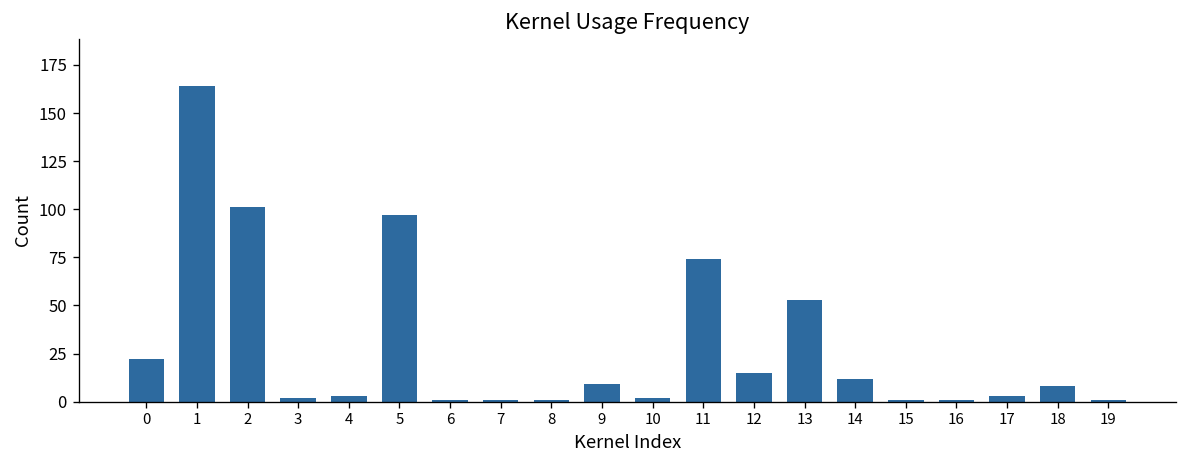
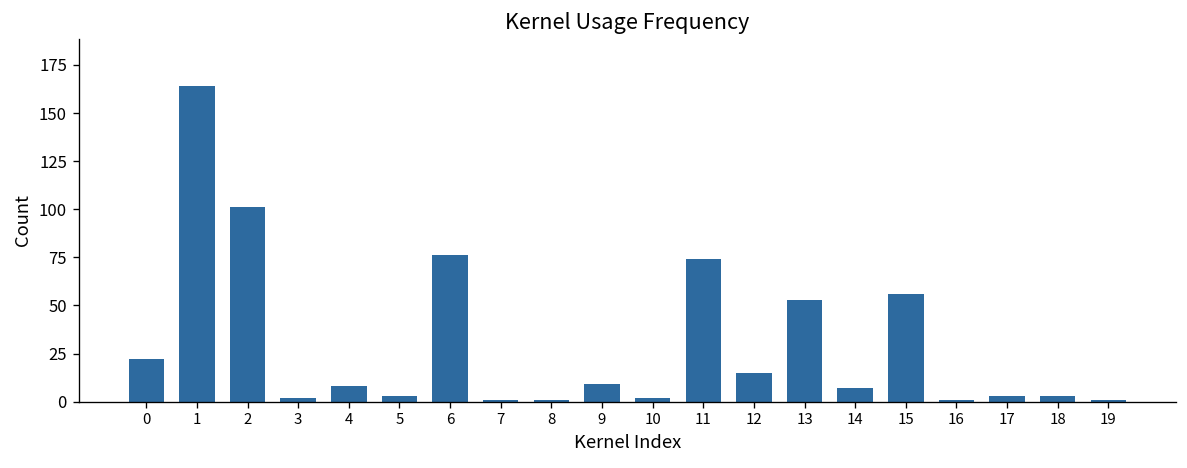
  {
    "0": 22,
    "1": 164,
    "2": 101,
    "3": 2,
-   "4": 3,
-   "5": 97,
-   "6": 1,
+   "4": 8,
+   "5": 3,
+   "6": 76,
    "9": 9,
    "10": 2,
    "11": 74,
    "12": 15,
    "13": 53,
-   "14": 12,
-   "15": 1,
+   "14": 7,
+   "15": 56,
    "17": 3,
-   "18": 8
+   "18": 3
  }
